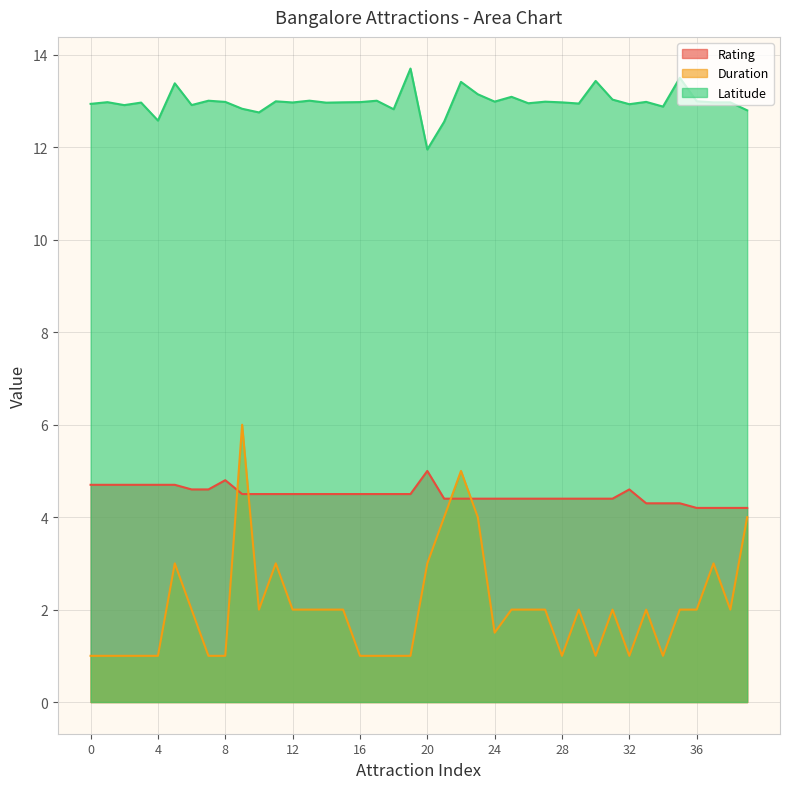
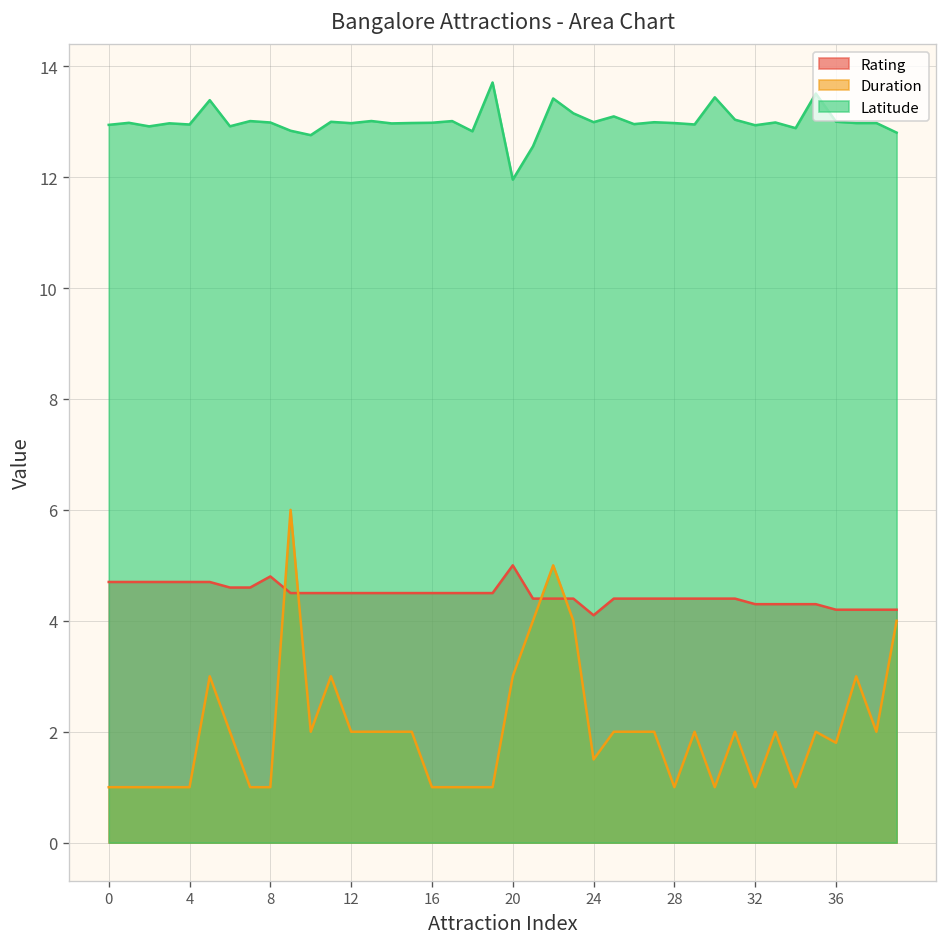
  {
    "Rating": {
      "0": 4.7,
      "4": 4.7,
      "8": 4.8,
      "12": 4.5,
      "16": 4.5,
      "20": 5.0,
-     "24": 4.4,
+     "24": 4.1,
      "28": 4.4,
-     "32": 4.6,
+     "32": 4.3,
      "36": 4.2
    },
    "Duration": {
      "0": 1.0,
      "4": 1.0,
      "8": 1.0,
      "12": 2.0,
      "16": 1.0,
      "20": 3.0,
      "24": 1.5,
      "28": 1.0,
      "32": 1.0,
-     "36": 2.0
+     "36": 1.8
    },
    "Latitude": {
      "0": 12.9,
-     "4": 12.6,
+     "4": 12.9,
      "8": 13.0,
      "12": 13.0,
      "16": 13.0,
      "20": 12.0,
      "24": 13.0,
      "28": 13.0,
      "32": 12.9
    }
  }
